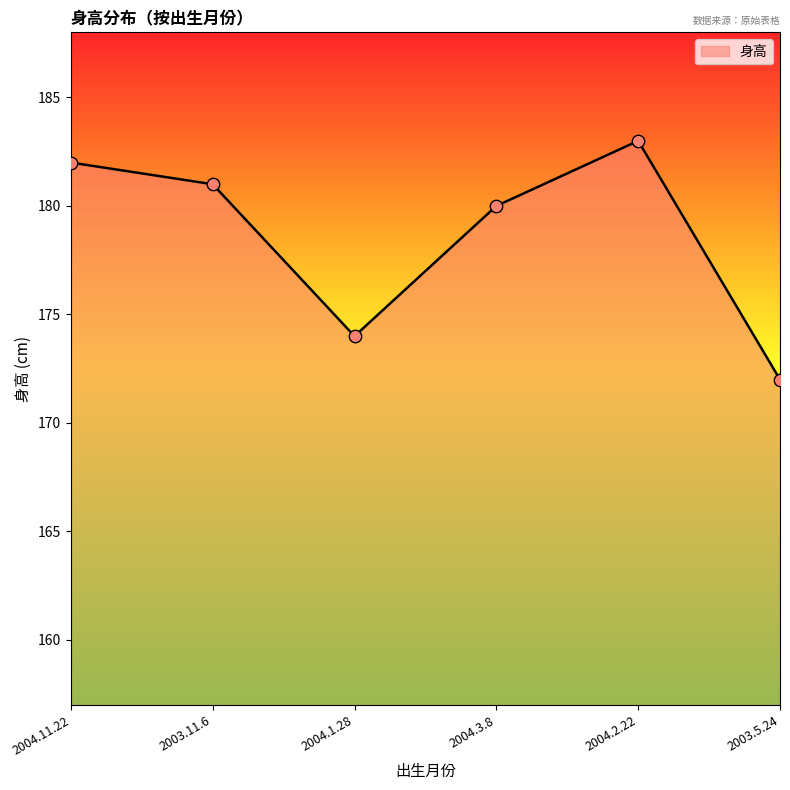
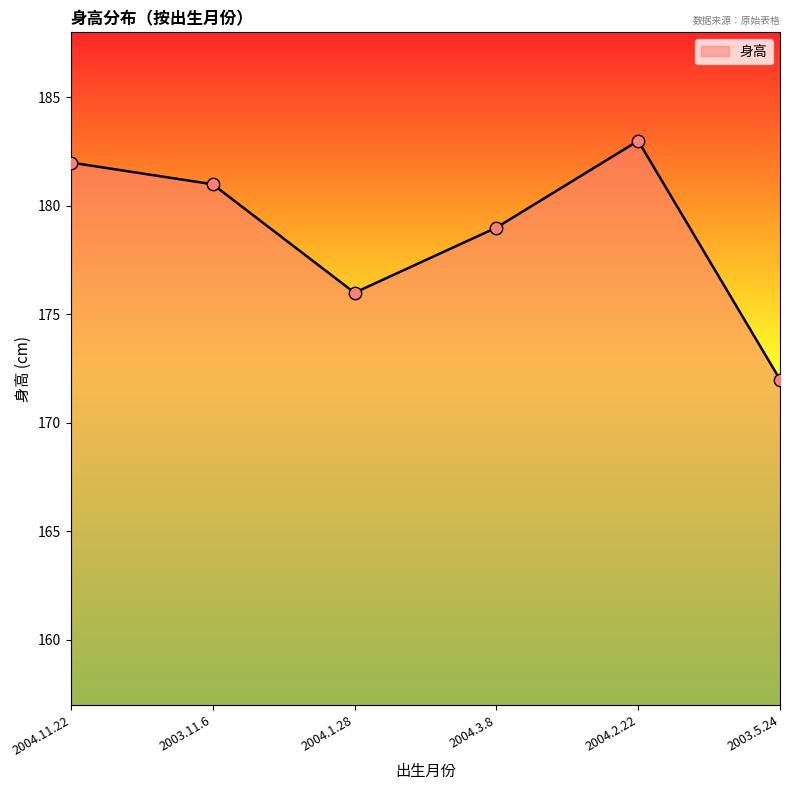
  {
    "2004.11.22": 182,
    "2003.11.6": 181,
-   "2004.1.28": 174,
-   "2004.3.8": 180,
+   "2004.1.28": 176,
+   "2004.3.8": 179,
    "2004.2.22": 183,
    "2003.5.24": 172
  }
